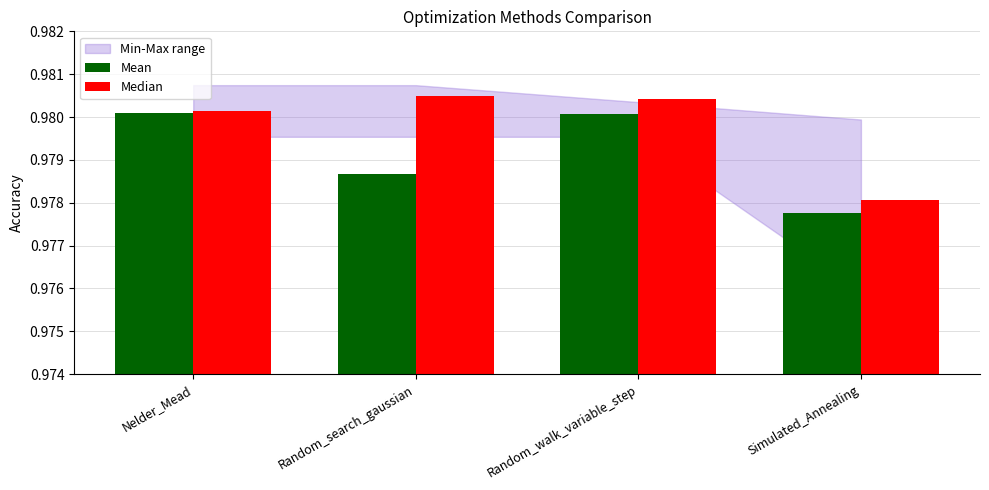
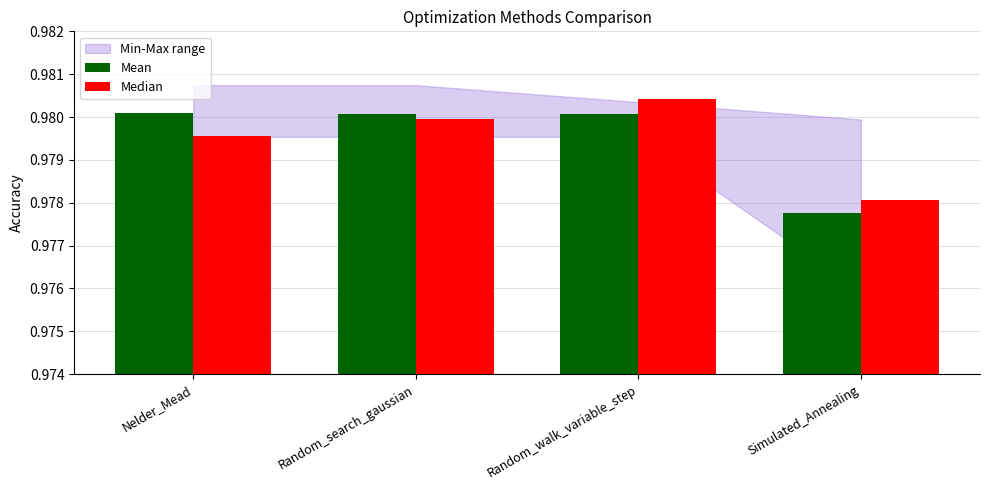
  {
    "Mean": {
      "Nelder_Mead": 0.9801,
-     "Random_search_gaussian": 0.9787,
+     "Random_search_gaussian": 0.9801,
      "Random_walk_variable_step": 0.9801,
      "Simulated_Annealing": 0.9778
    },
    "Median": {
-     "Nelder_Mead": 0.9801,
-     "Random_search_gaussian": 0.9805,
+     "Nelder_Mead": 0.9796,
+     "Random_search_gaussian": 0.9799,
      "Random_walk_variable_step": 0.9804,
      "Simulated_Annealing": 0.9781
    }
  }
